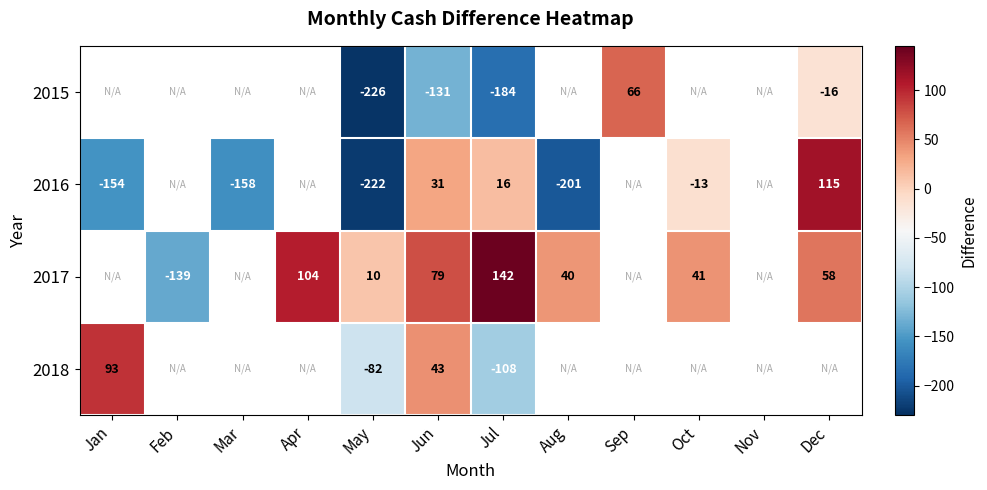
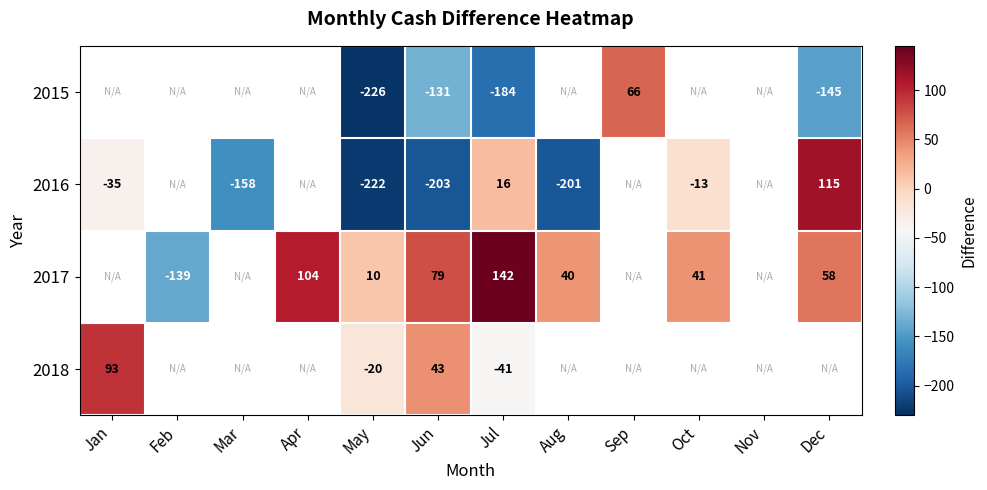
  {
    "2015": {
      "May": -226,
      "Jun": -131,
      "Jul": -184,
      "Sep": 66,
-     "Dec": -16
+     "Dec": -145
    },
    "2016": {
-     "Jan": -154,
+     "Jan": -35,
      "Mar": -158,
      "May": -222,
-     "Jun": 31,
+     "Jun": -203,
      "Jul": 16,
      "Aug": -201,
      "Oct": -13,
      "Dec": 115
    },
    "2017": {
      "Feb": -139,
      "Apr": 104,
      "May": 10,
      "Jun": 79,
      "Jul": 142,
      "Aug": 40,
      "Oct": 41,
      "Dec": 58
    },
    "2018": {
      "Jan": 93,
-     "May": -82,
+     "May": -20,
      "Jun": 43,
-     "Jul": -108
+     "Jul": -41
    }
  }
